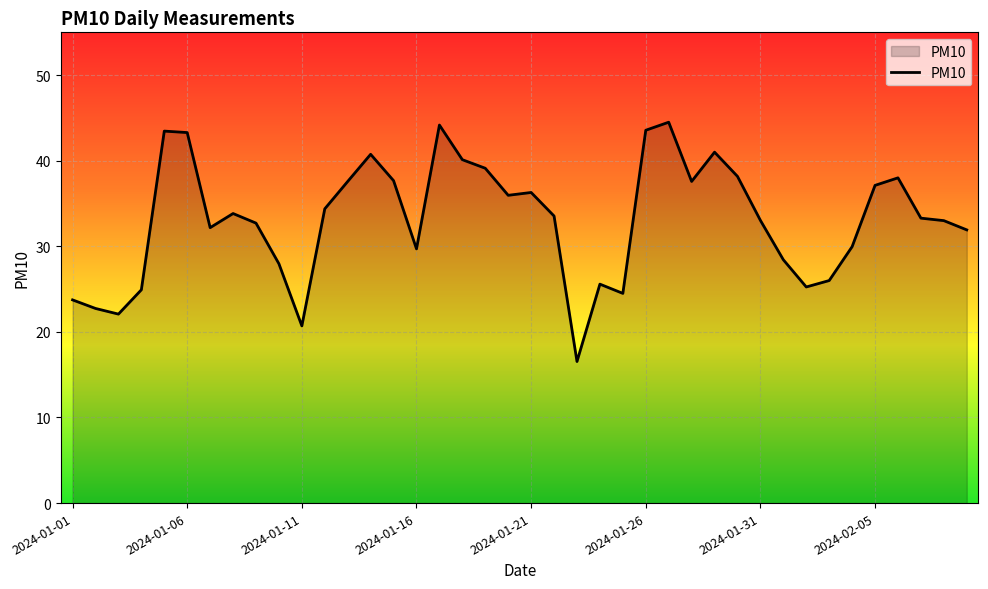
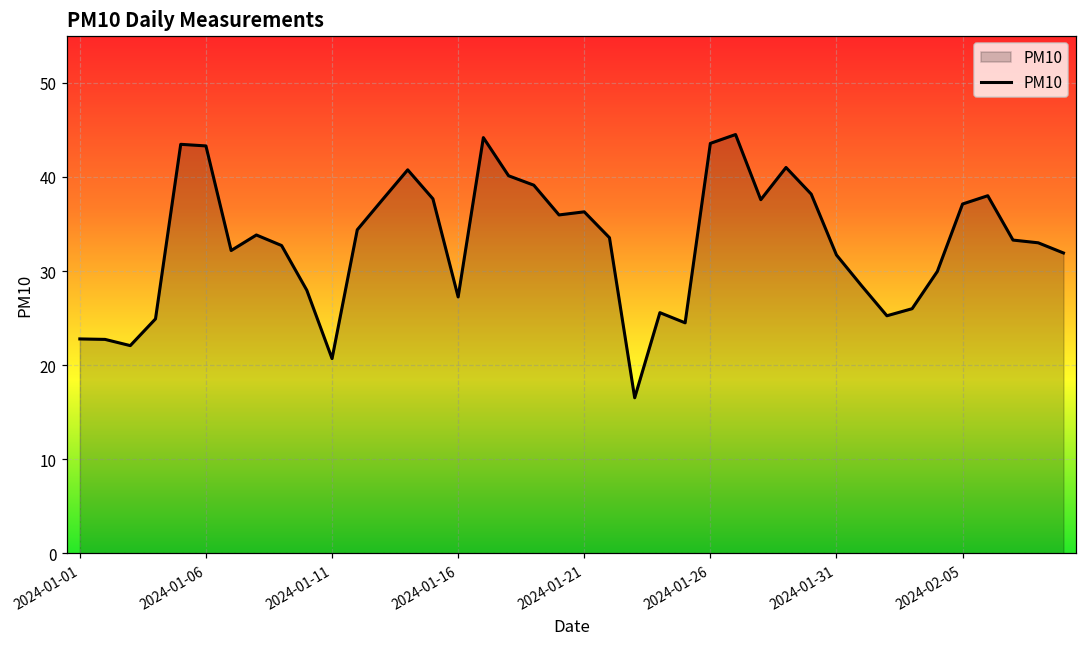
  {
-   "2024-01-01": 24,
+   "2024-01-01": 23,
    "2024-01-06": 43,
    "2024-01-11": 21,
-   "2024-01-16": 30,
+   "2024-01-16": 27,
    "2024-01-21": 36,
    "2024-01-26": 44,
-   "2024-01-31": 33,
+   "2024-01-31": 32,
    "2024-02-05": 37
  }
